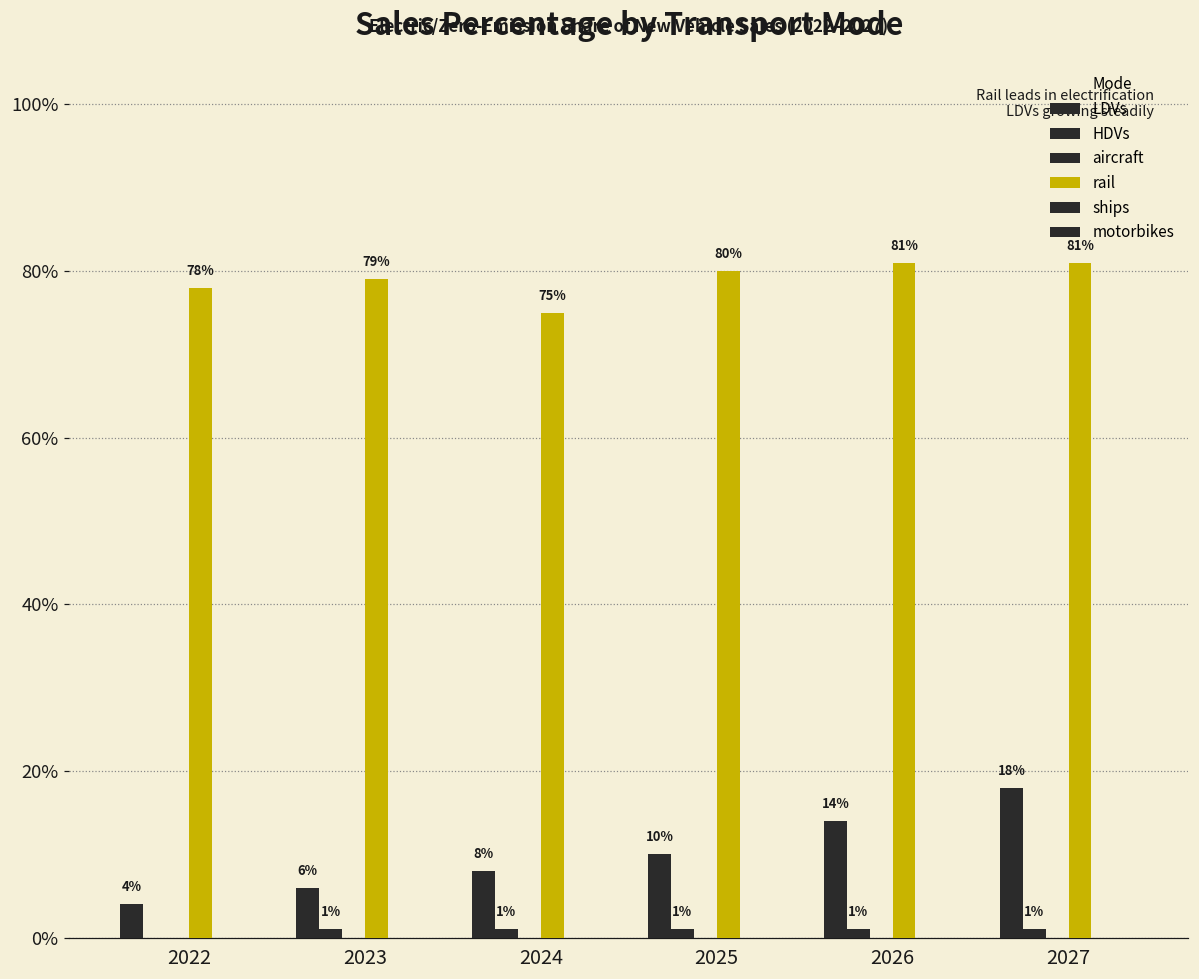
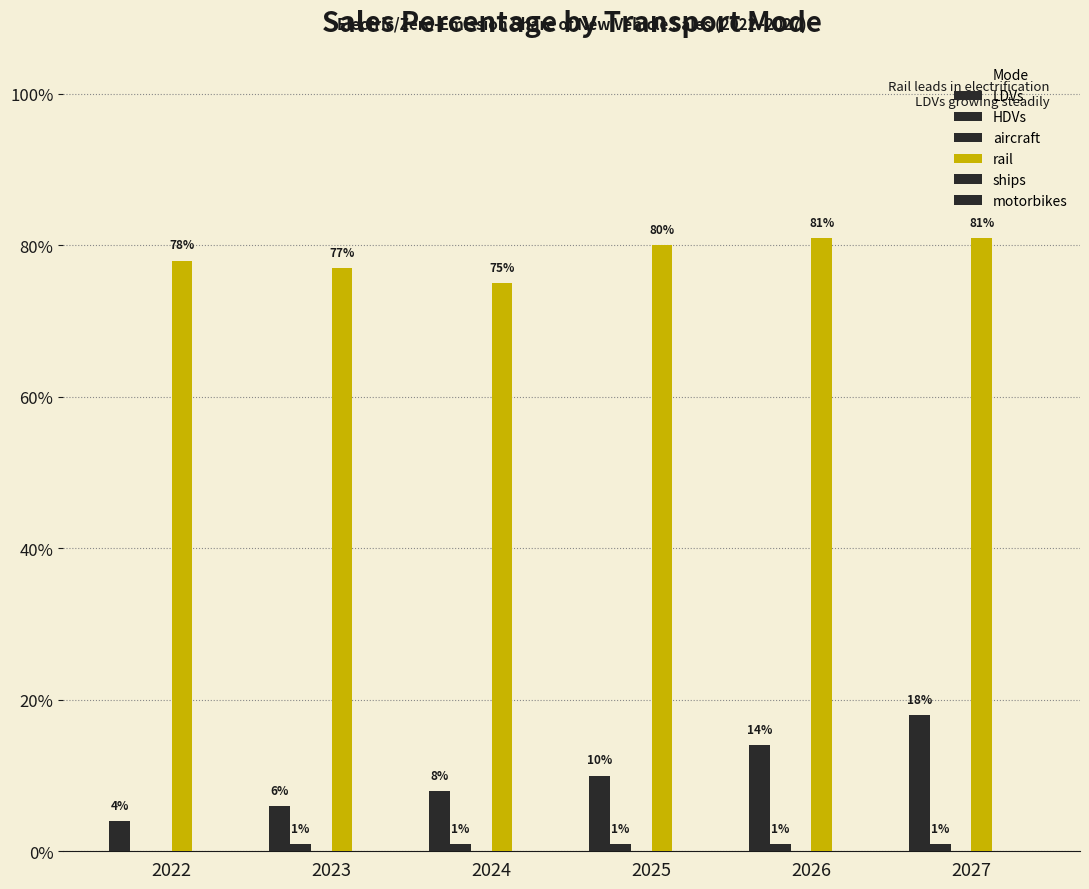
  {
    "rail": {
      "2022": "78%",
-     "2023": "79%",
+     "2023": "77%",
      "2024": "75%",
      "2025": "80%",
      "2026": "81%",
      "2027": "81%"
    }
  }
